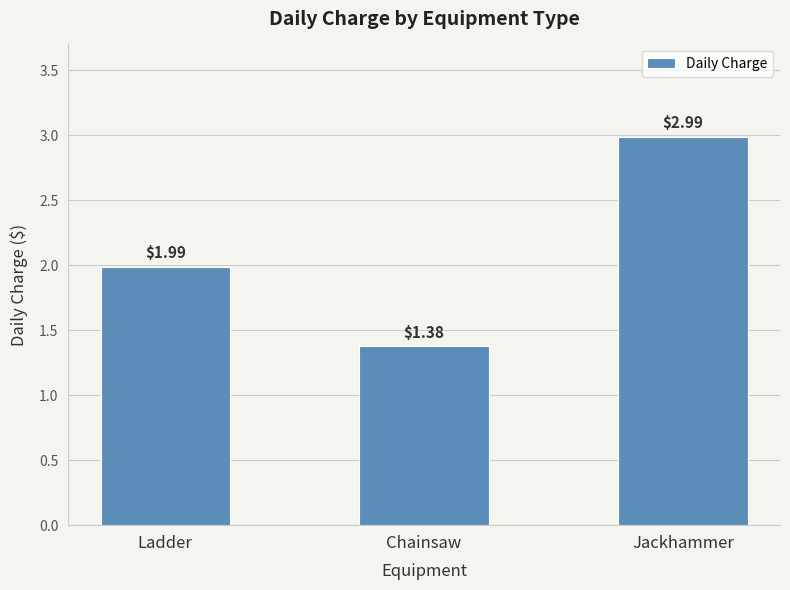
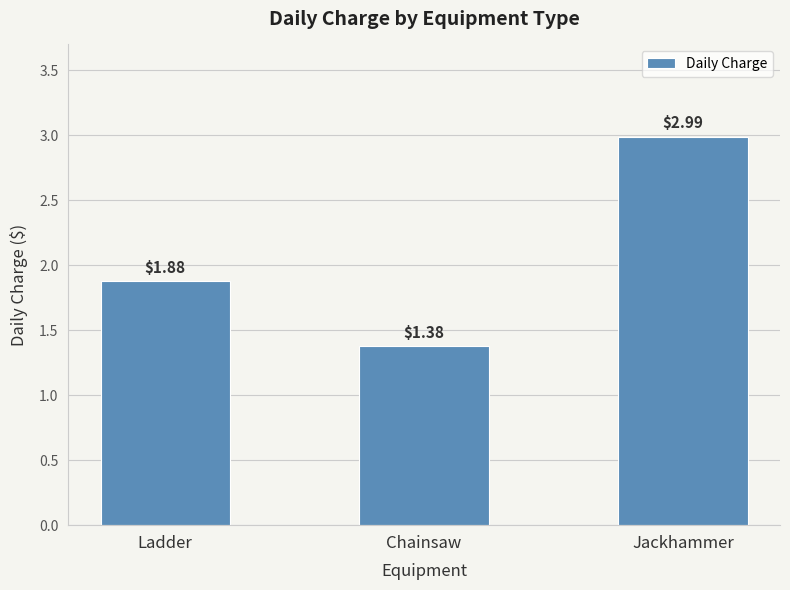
  {
-   "Ladder": "$1.99",
+   "Ladder": "$1.88",
    "Chainsaw": "$1.38",
    "Jackhammer": "$2.99"
  }
